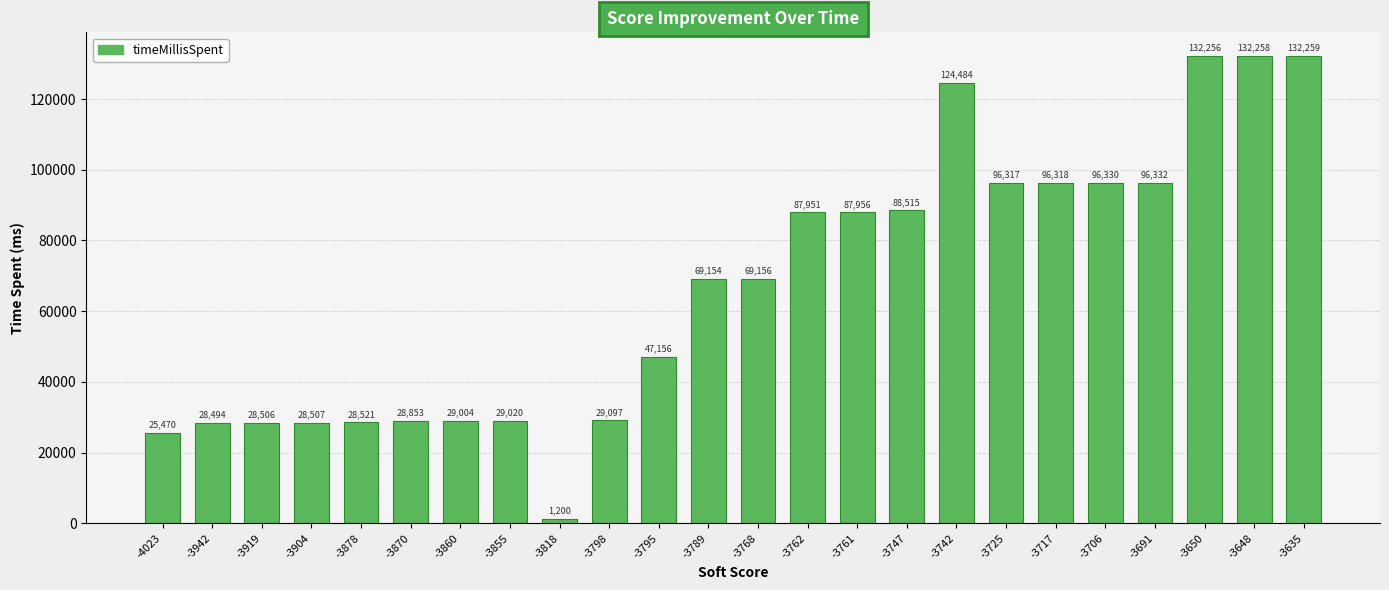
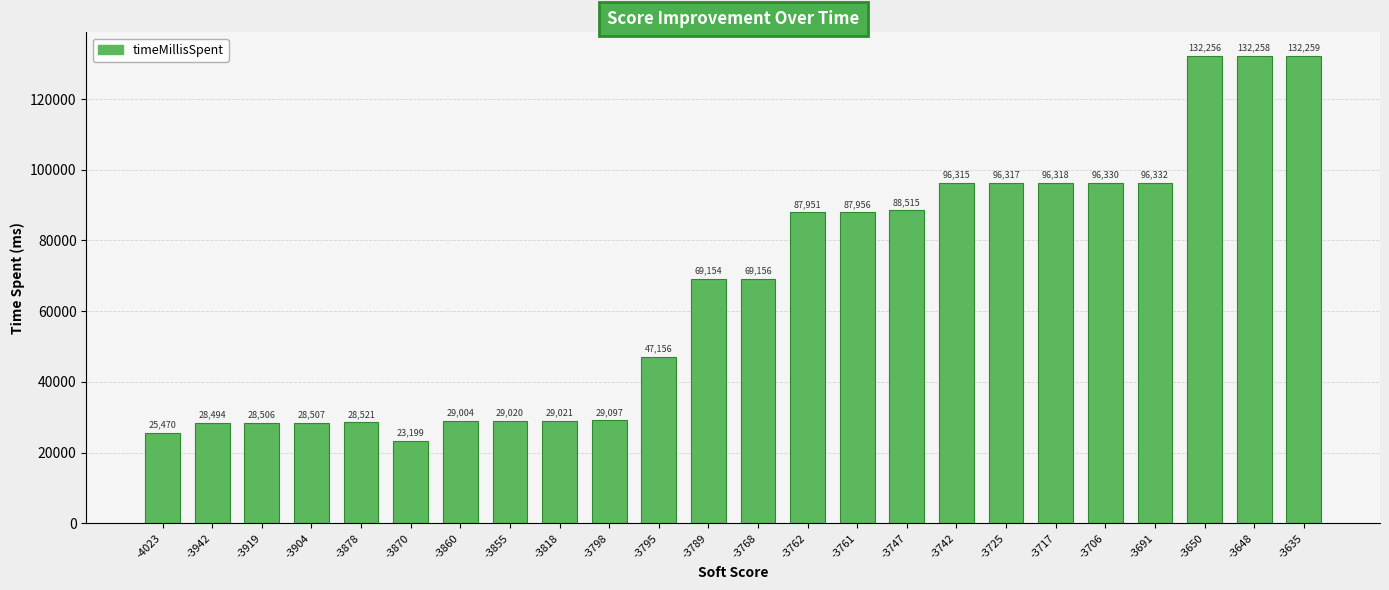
  {
    "-4023": "25,470",
    "-3942": "28,494",
    "-3919": "28,506",
    "-3904": "28,507",
    "-3878": "28,521",
-   "-3870": "28,853",
+   "-3870": "23,199",
    "-3860": "29,004",
    "-3855": "29,020",
-   "-3818": "1,200",
+   "-3818": "29,021",
    "-3798": "29,097",
    "-3795": "47,156",
    "-3789": "69,154",
    "-3768": "69,156",
    "-3762": "87,951",
    "-3761": "87,956",
    "-3747": "88,515",
-   "-3742": "124,484",
+   "-3742": "96,315",
    "-3725": "96,317",
    "-3717": "96,318",
    "-3706": "96,330",
    "-3691": "96,332",
    "-3650": "132,256",
    "-3648": "132,258",
    "-3635": "132,259"
  }
